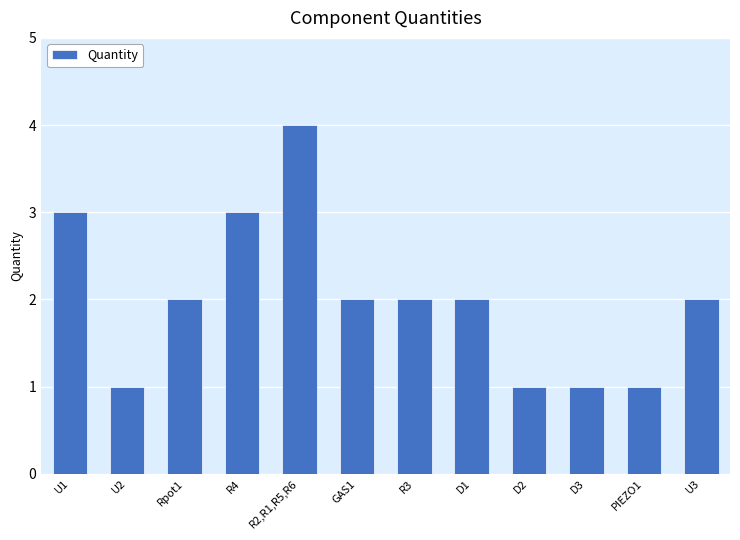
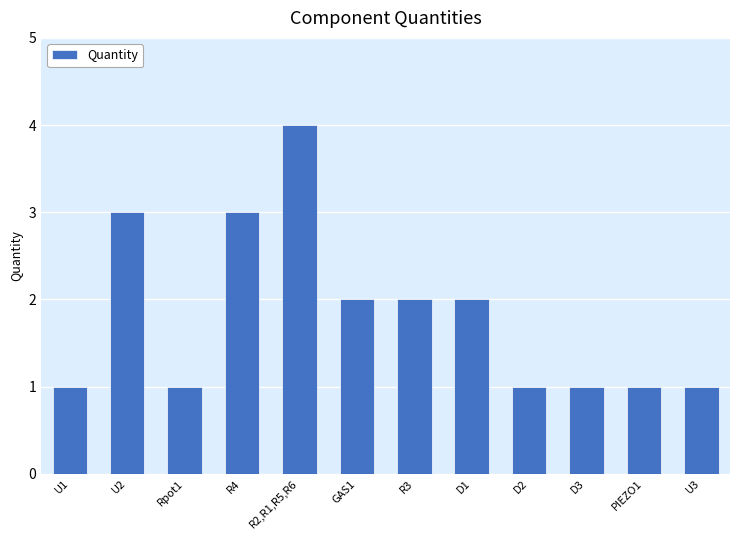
  {
-   "U1": 3,
-   "U2": 1,
-   "Rpot1": 2,
+   "U1": 1,
+   "U2": 3,
+   "Rpot1": 1,
    "R4": 3,
    "R2,R1,R5,R6": 4,
    "GAS1": 2,
    "R3": 2,
    "D1": 2,
    "D2": 1,
    "D3": 1,
    "PIEZO1": 1,
-   "U3": 2
+   "U3": 1
  }
